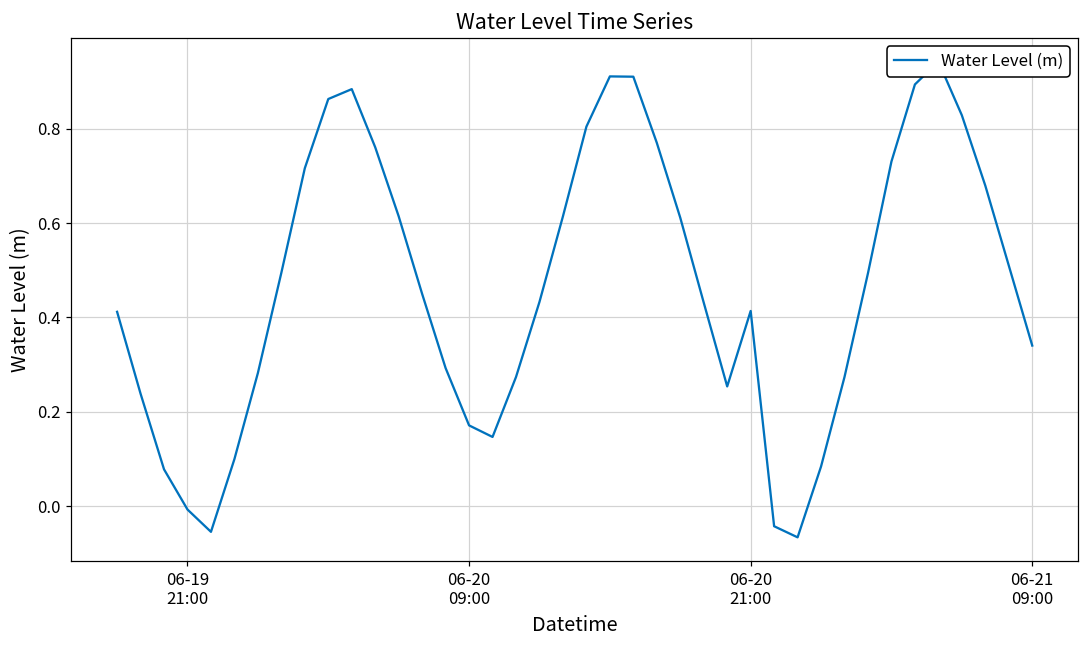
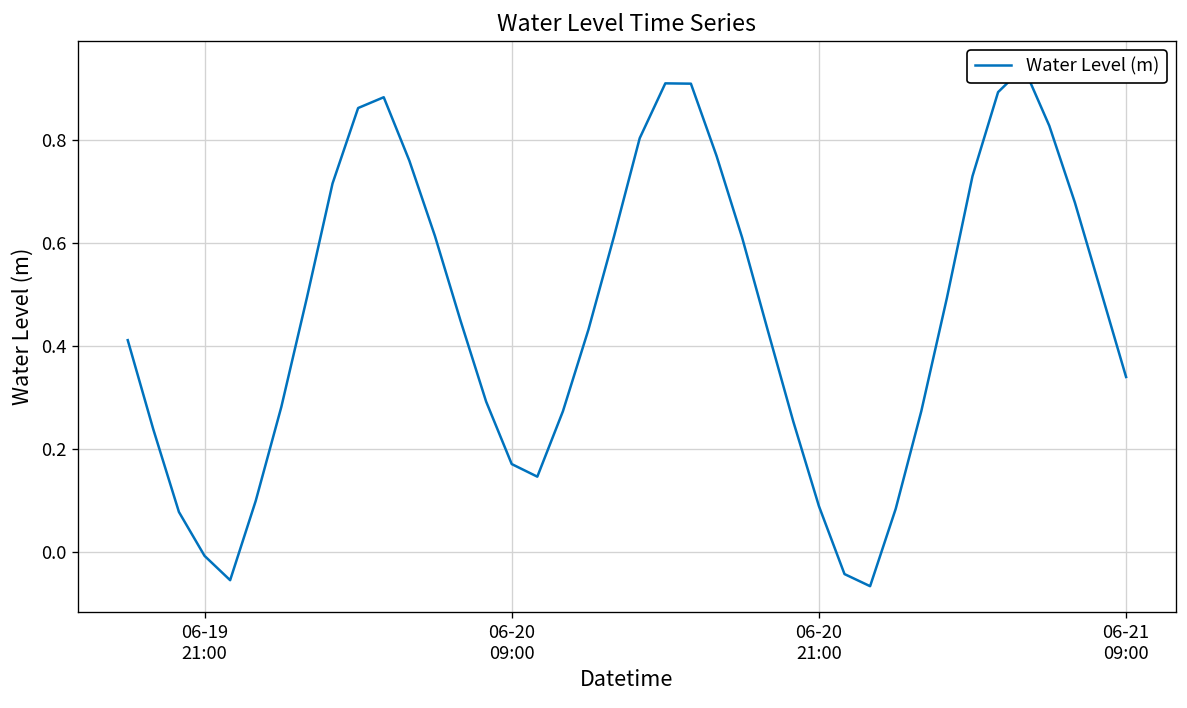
  {
    "06-19 21:00": -0.01,
    "06-20 09:00": 0.17,
-   "06-20 21:00": 0.41,
+   "06-20 21:00": 0.09,
    "06-21 09:00": 0.34
  }
